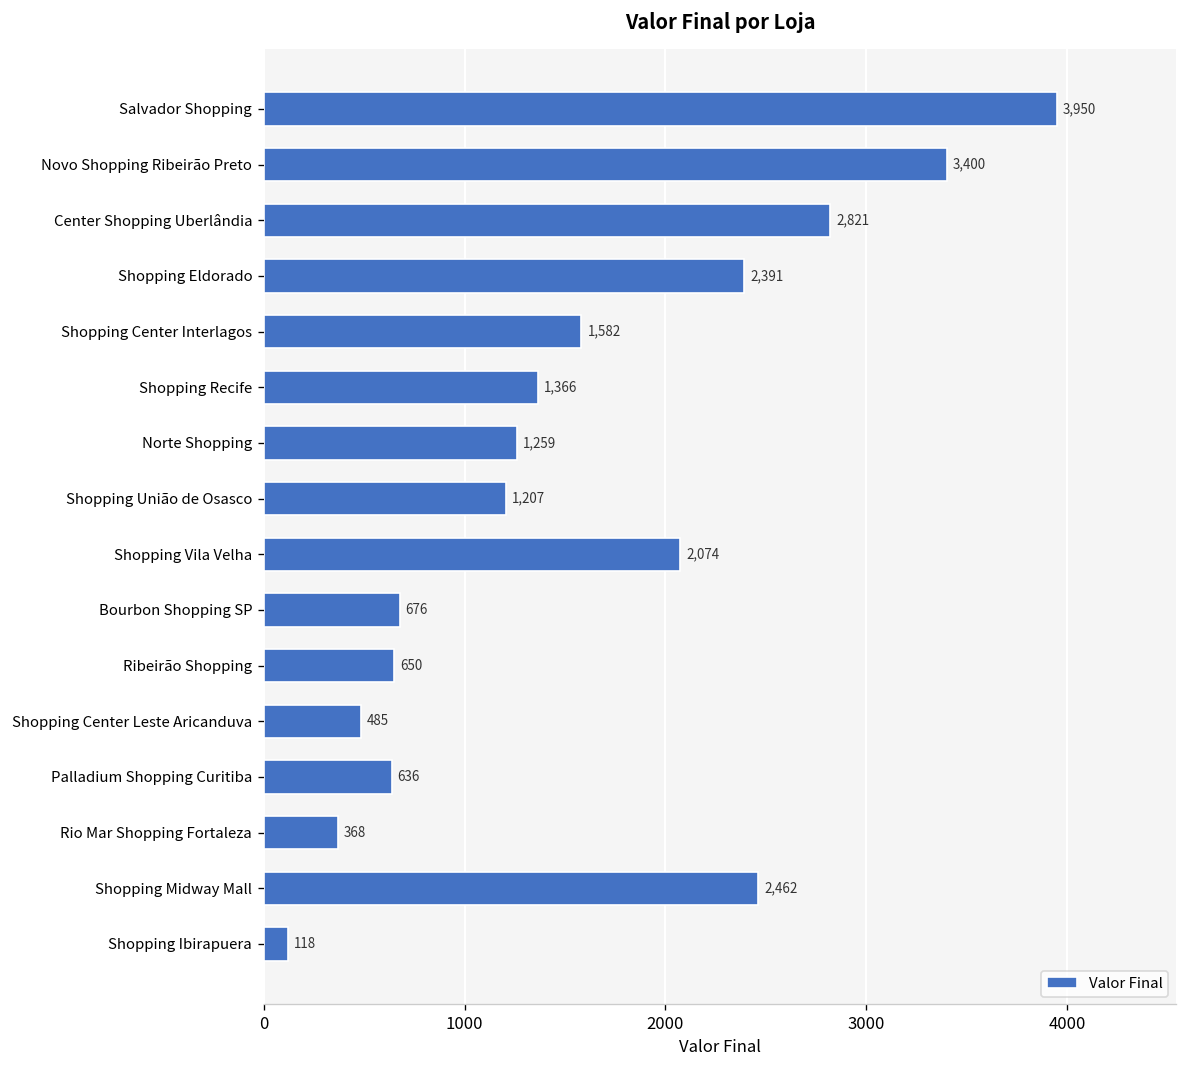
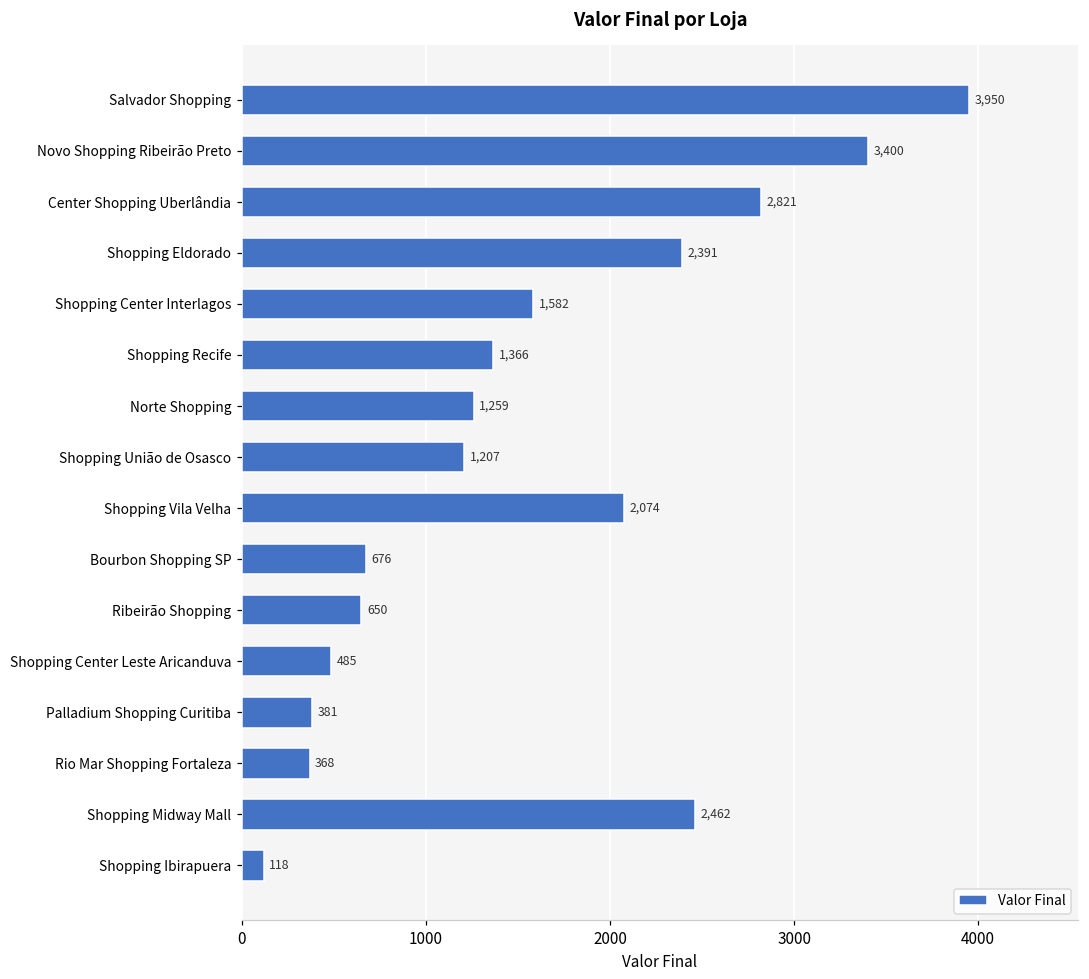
  {
    "Salvador Shopping": "3,950",
    "Novo Shopping Ribeirão Preto": "3,400",
    "Center Shopping Uberlândia": "2,821",
    "Shopping Eldorado": "2,391",
    "Shopping Center Interlagos": "1,582",
    "Shopping Recife": "1,366",
    "Norte Shopping": "1,259",
    "Shopping União de Osasco": "1,207",
    "Shopping Vila Velha": "2,074",
    "Bourbon Shopping SP": "676",
    "Ribeirão Shopping": "650",
    "Shopping Center Leste Aricanduva": "485",
-   "Palladium Shopping Curitiba": "636",
+   "Palladium Shopping Curitiba": "381",
    "Rio Mar Shopping Fortaleza": "368",
    "Shopping Midway Mall": "2,462",
    "Shopping Ibirapuera": "118"
  }
